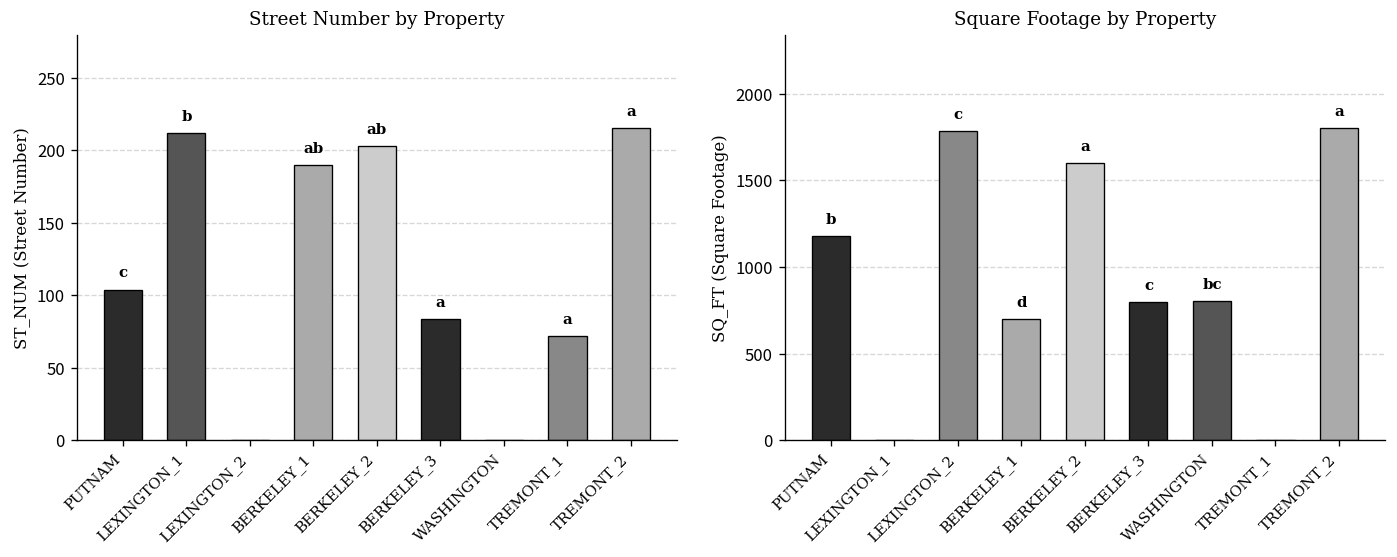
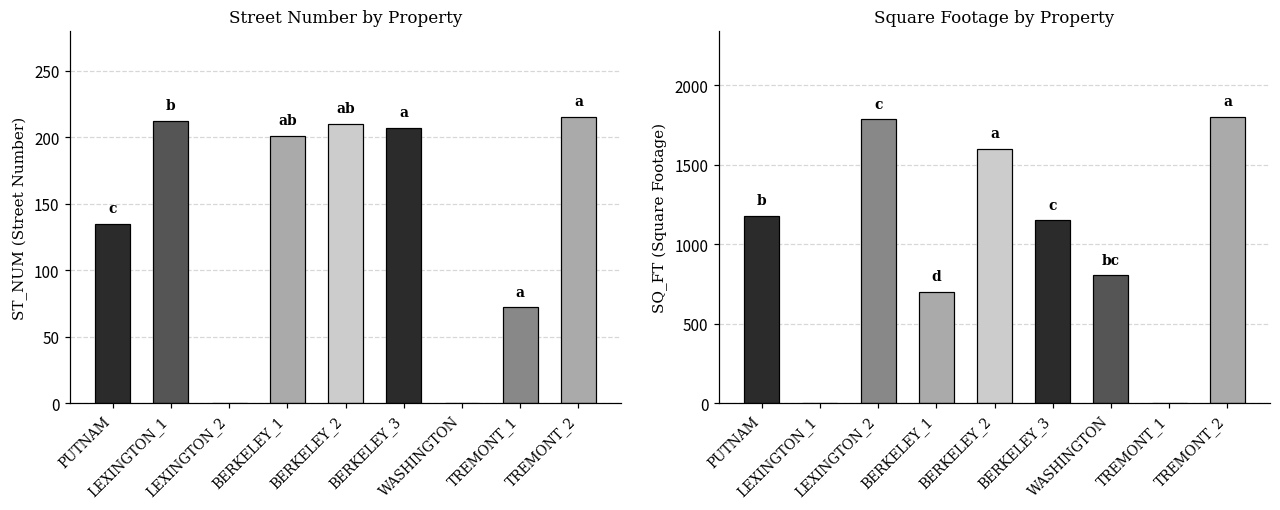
  {
    "Street Number by Property": {
-     "PUTNAM": 104,
+     "PUTNAM": 135,
      "LEXINGTON_1": 212,
      "LEXINGTON_2": 0,
-     "BERKELEY_1": 190,
-     "BERKELEY_2": 203,
-     "BERKELEY_3": 84,
+     "BERKELEY_1": 201,
+     "BERKELEY_2": 210,
+     "BERKELEY_3": 207,
      "WASHINGTON": 0,
      "TREMONT_1": 72,
      "TREMONT_2": 215
    },
    "Square Footage by Property": {
      "PUTNAM": 1180,
      "LEXINGTON_1": 0,
      "LEXINGTON_2": 1790,
      "BERKELEY_1": 700,
      "BERKELEY_2": 1600,
-     "BERKELEY_3": 800,
+     "BERKELEY_3": 1150,
      "WASHINGTON": 800,
      "TREMONT_1": 0,
      "TREMONT_2": 1800
    }
  }
